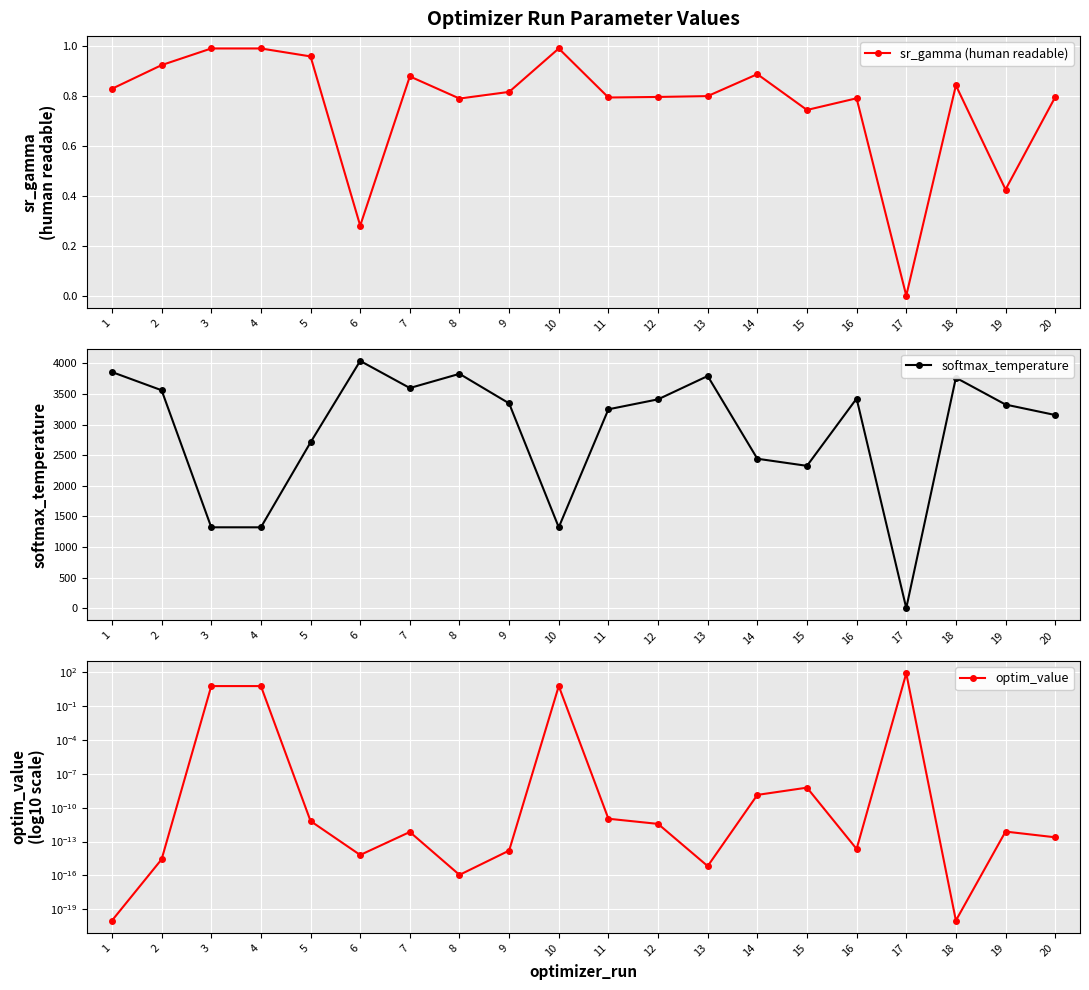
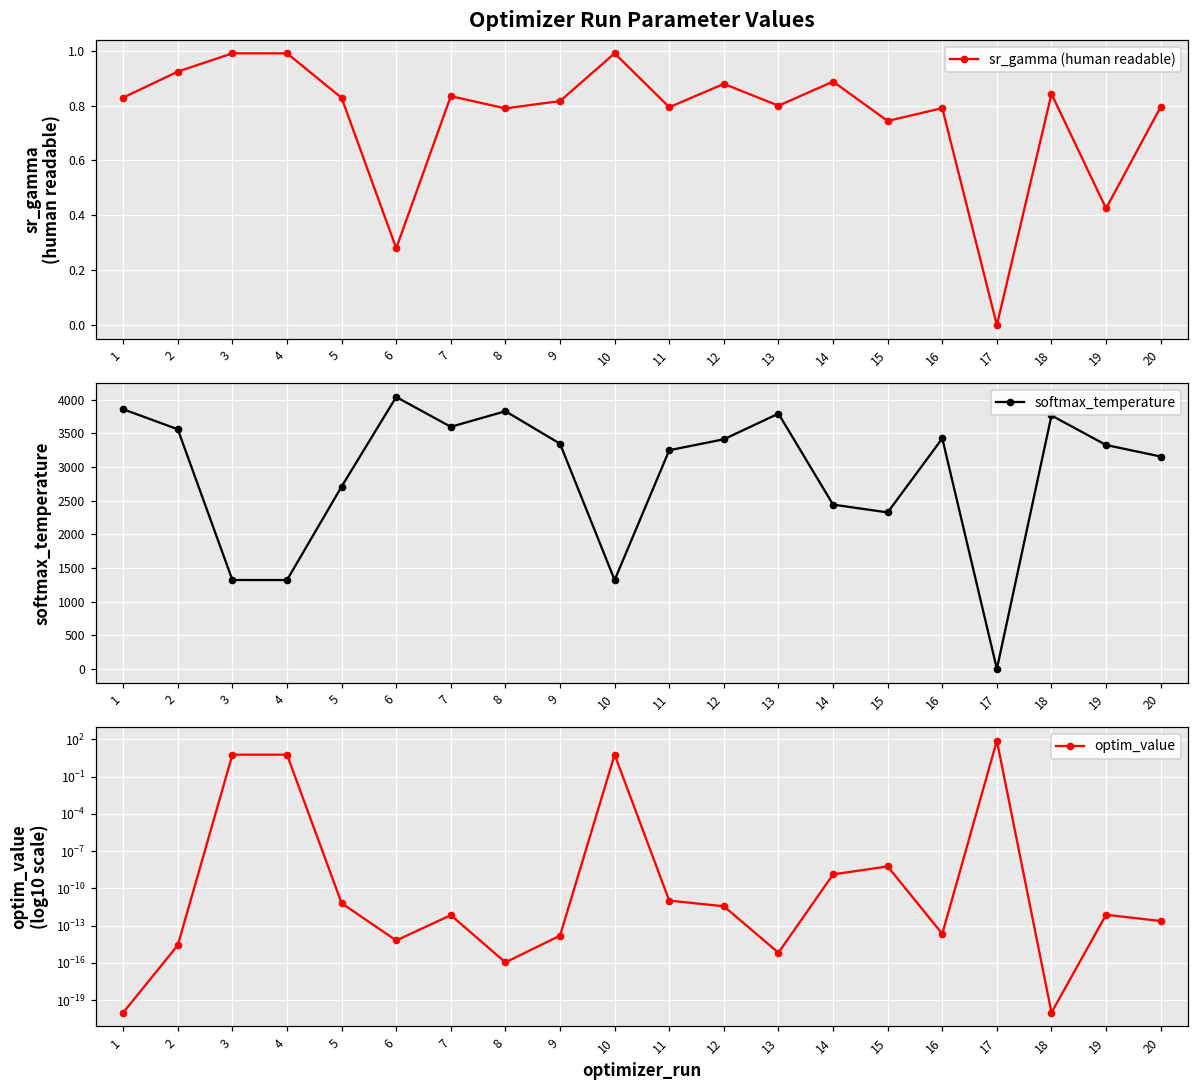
  {
    "Optimizer Run Parameter Values": {
      "1": 0.83,
      "2": 0.92,
      "3": 0.99,
      "4": 0.99,
-     "5": 0.96,
+     "5": 0.83,
      "6": 0.28,
-     "7": 0.88,
+     "7": 0.83,
      "8": 0.79,
      "9": 0.82,
      "10": 0.99,
      "11": 0.79,
-     "12": 0.80,
+     "12": 0.88,
      "13": 0.80,
      "14": 0.89,
      "15": 0.74,
      "16": 0.79,
      "17": 0.00,
      "18": 0.84,
      "19": 0.43,
      "20": 0.80
    }
  }
